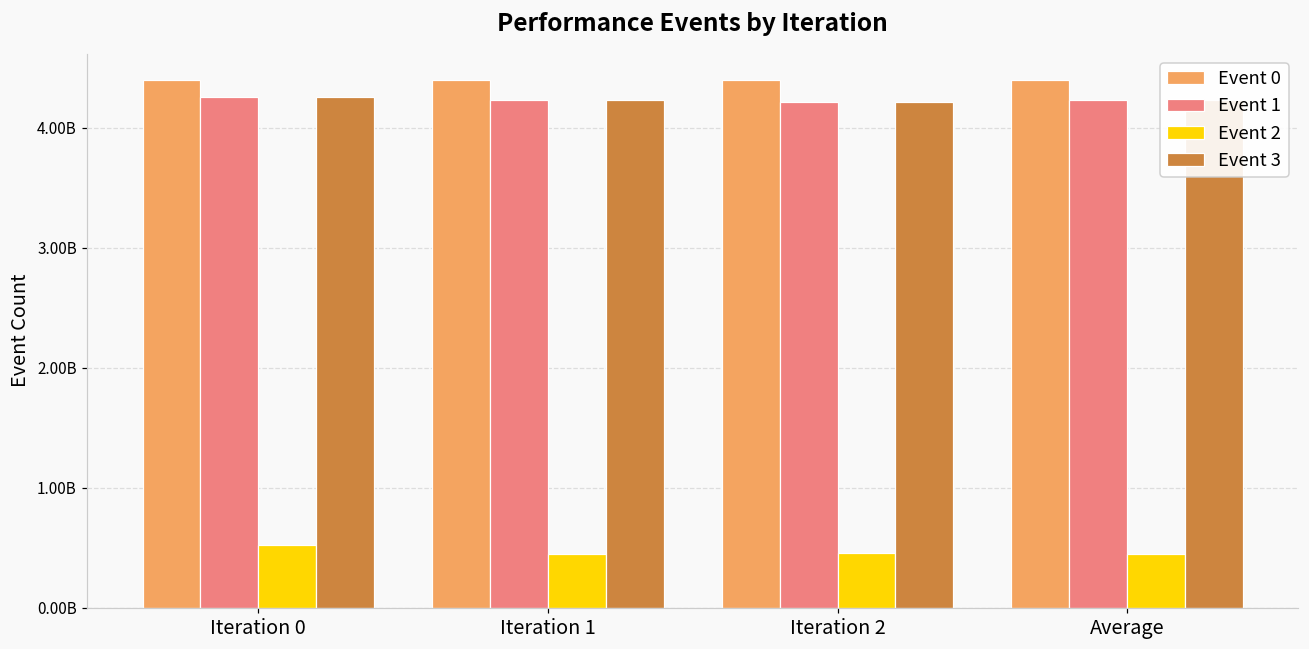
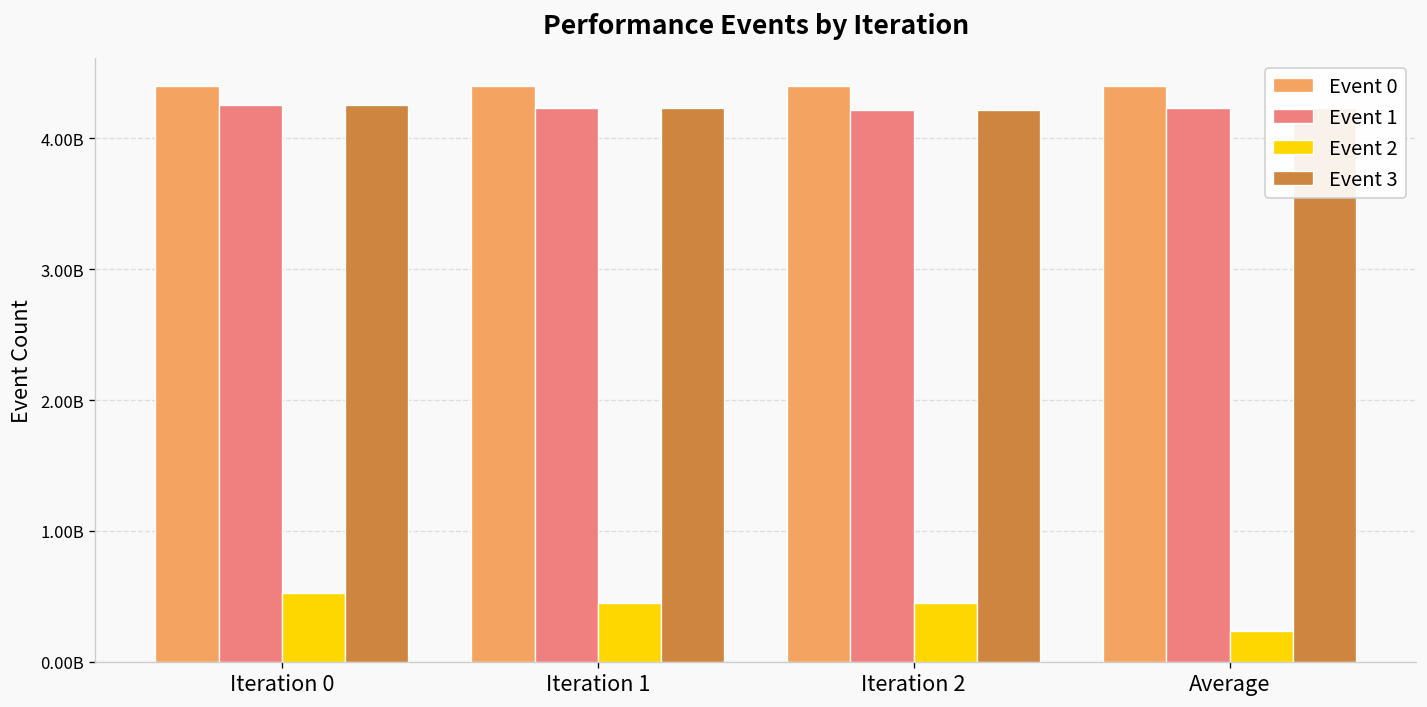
  {
    "Event 2": {
      "Iteration 0": 520000000,
      "Iteration 1": 450000000,
      "Iteration 2": 450000000,
-     "Average": 450000000
+     "Average": 230000000
    }
  }
